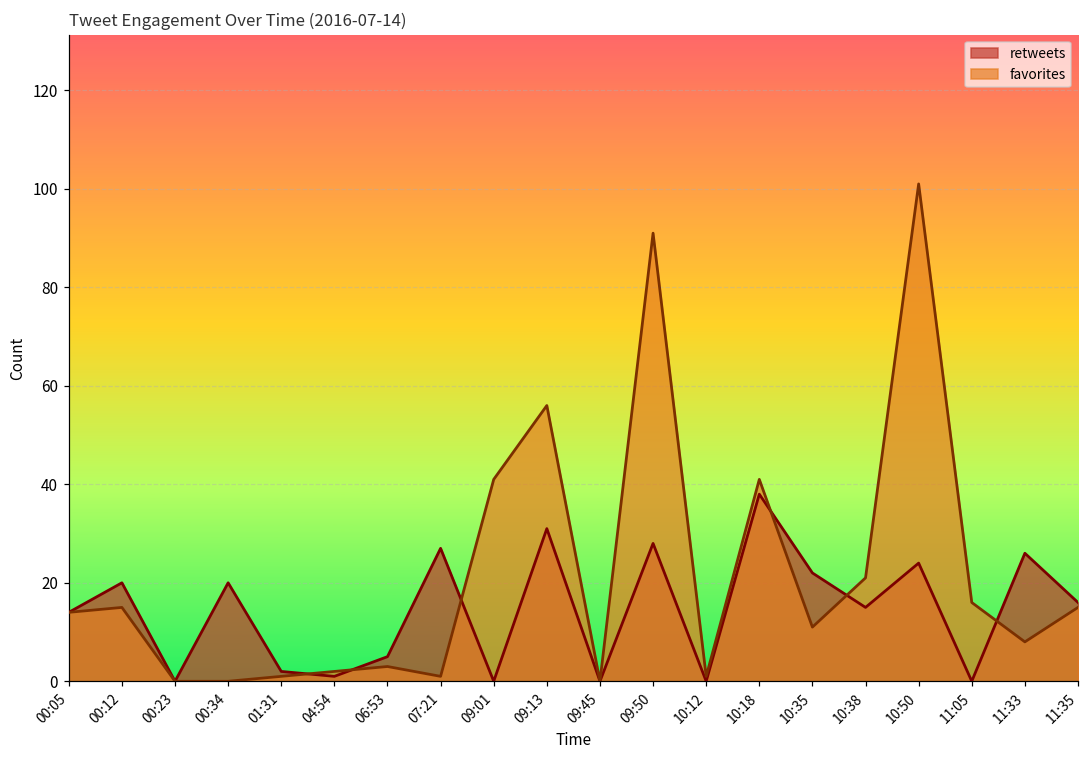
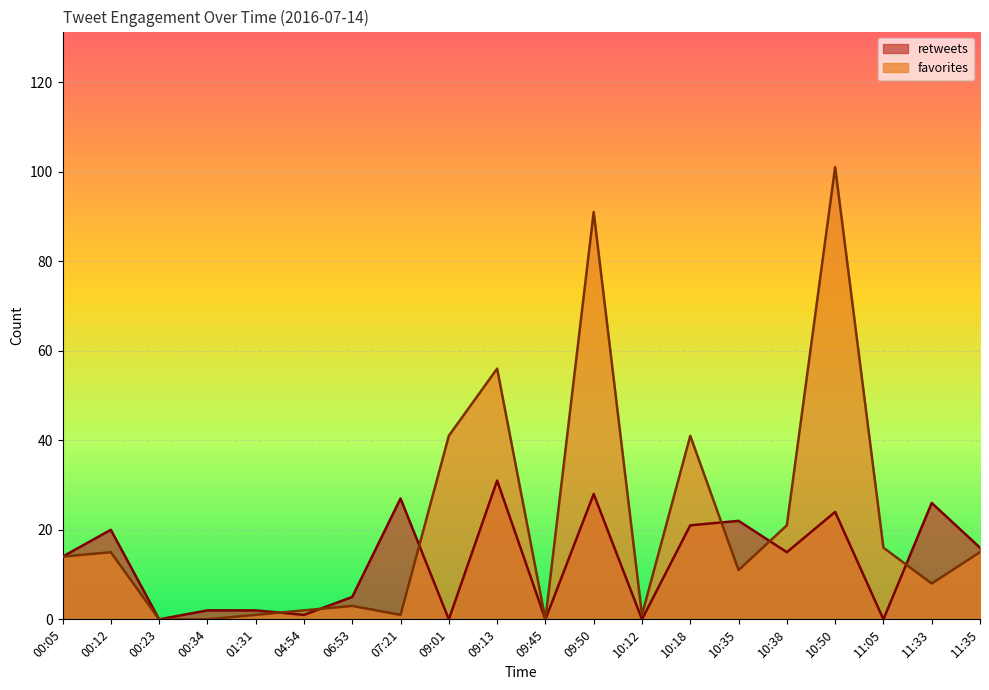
  {
    "retweets": {
      "00:12": 20,
-     "00:34": 20,
+     "00:34": 2,
      "01:31": 2,
      "04:54": 1,
      "06:53": 5,
      "07:21": 27,
      "09:01": 0,
      "09:13": 31,
      "09:50": 28,
      "10:12": 0,
-     "10:18": 38,
+     "10:18": 21,
      "10:35": 22,
      "10:38": 15,
      "10:50": 24,
      "11:05": 0,
      "11:33": 26,
      "11:35": 16
    },
    "favorites": {
      "00:12": 15,
      "00:34": 0,
      "01:31": 1,
      "04:54": 2,
      "06:53": 3,
      "07:21": 1,
      "09:01": 41,
      "09:13": 56,
      "09:50": 91,
      "10:12": 1,
      "10:18": 41,
      "10:35": 11,
      "10:38": 21,
      "10:50": 101,
      "11:05": 16,
      "11:33": 8,
      "11:35": 15
    }
  }
